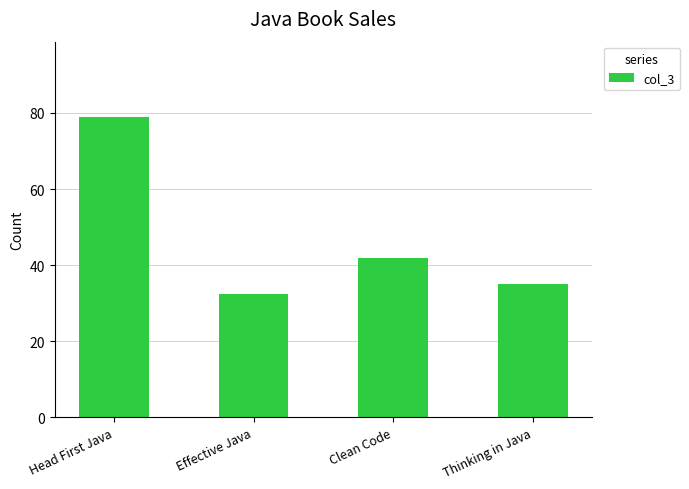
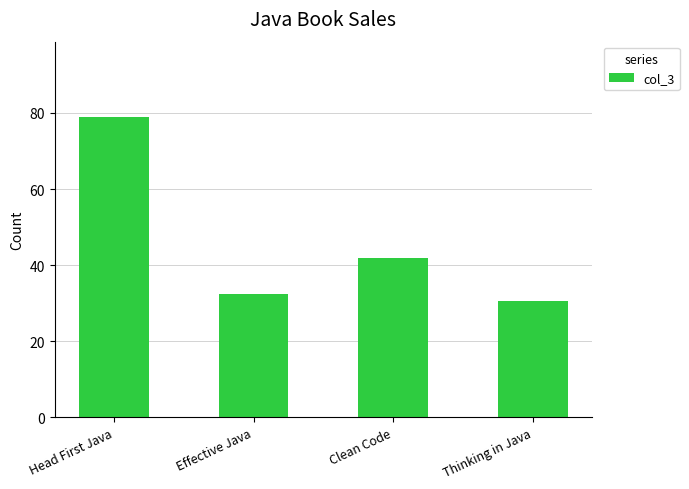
  {
    "Head First Java": 79,
    "Effective Java": 33,
    "Clean Code": 42,
-   "Thinking in Java": 35
+   "Thinking in Java": 31
  }
